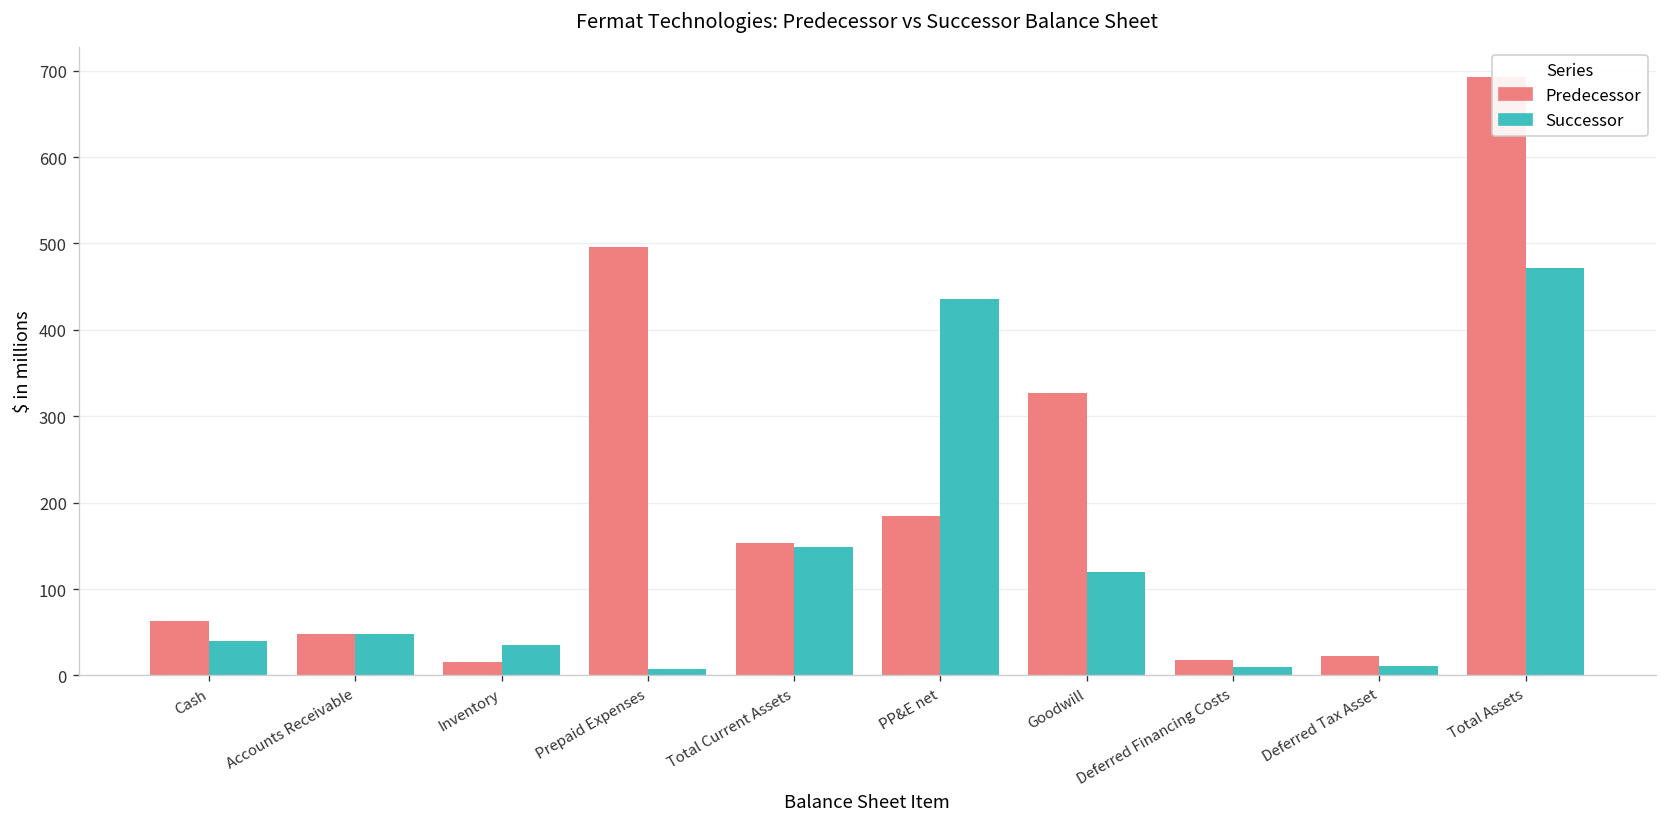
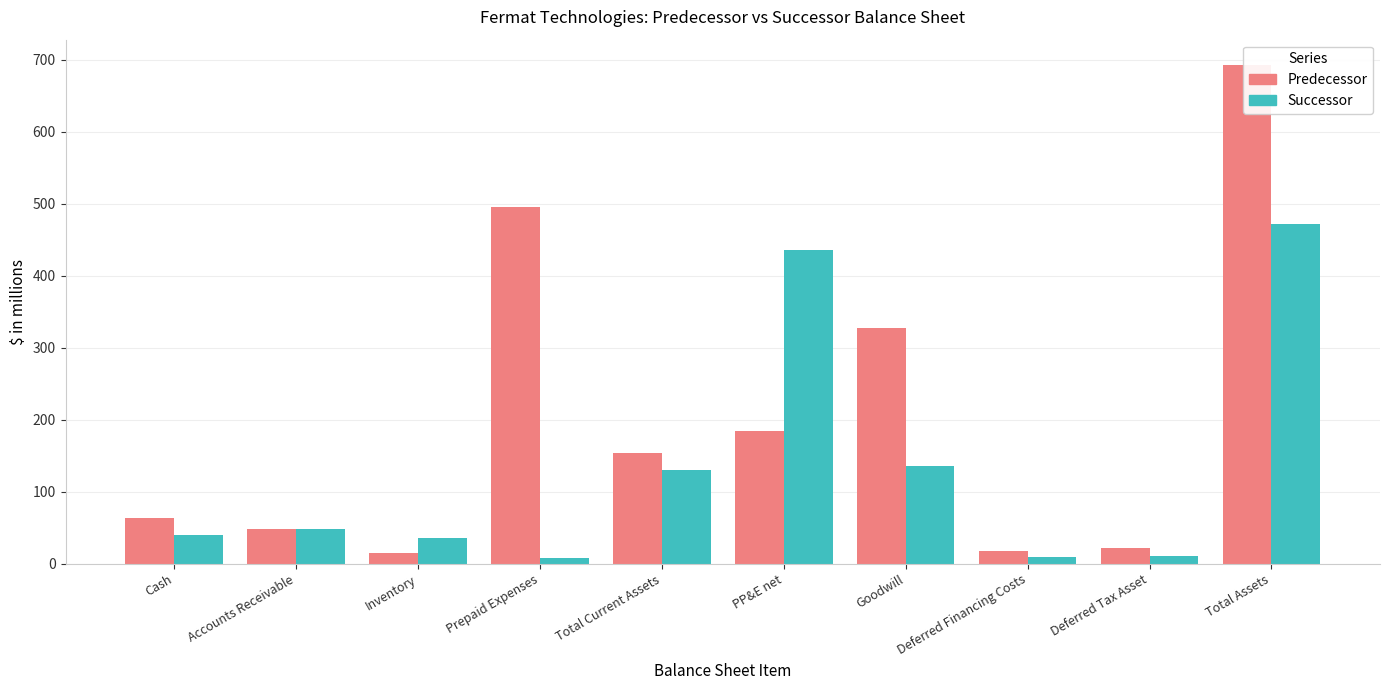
  {
    "Predecessor": {
      "Cash": 60,
      "Accounts Receivable": 50,
      "Inventory": 20,
      "Prepaid Expenses": 500,
      "Total Current Assets": 150,
      "PP&E net": 180,
      "Goodwill": 330,
      "Deferred Financing Costs": 20,
      "Deferred Tax Asset": 20
    },
    "Successor": {
      "Cash": 40,
      "Accounts Receivable": 50,
      "Inventory": 40,
      "Prepaid Expenses": 10,
-     "Total Current Assets": 150,
+     "Total Current Assets": 130,
      "PP&E net": 440,
-     "Goodwill": 120,
+     "Goodwill": 140,
      "Deferred Financing Costs": 10,
      "Deferred Tax Asset": 10,
      "Total Assets": 470
    }
  }
